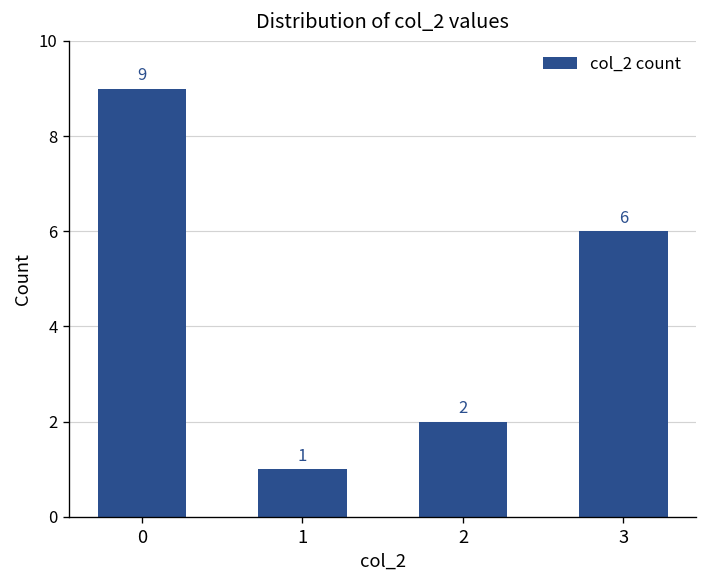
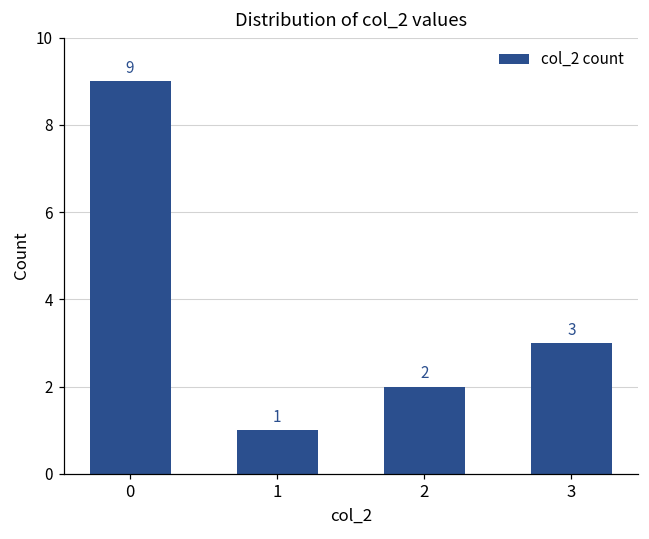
  {
    "0": 9,
    "1": 1,
    "2": 2,
-   "3": 6
+   "3": 3
  }
